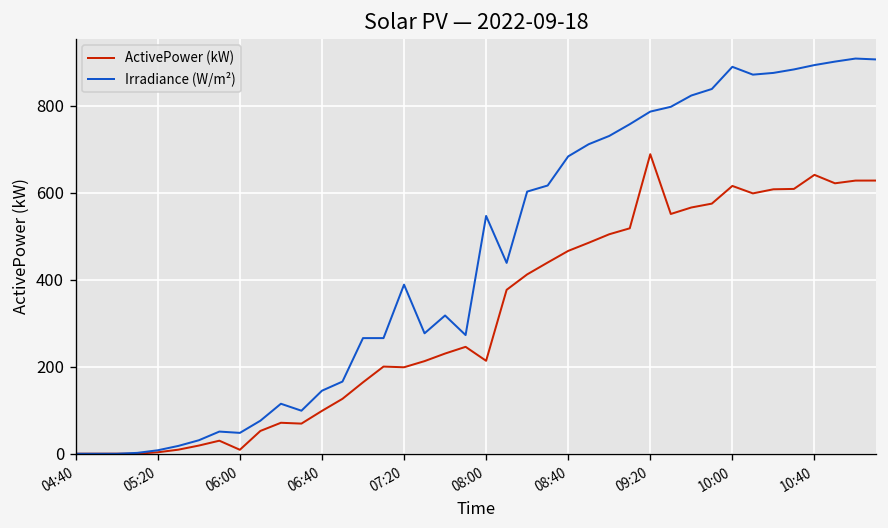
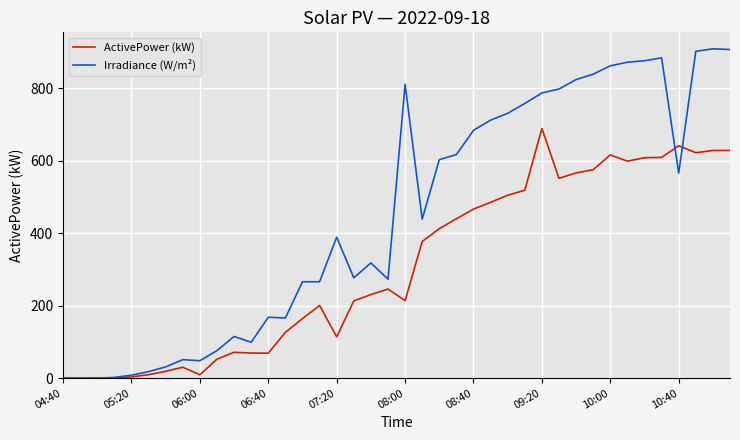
  {
    "ActivePower (kW)": {
      "06:00": 10,
-     "06:40": 100,
-     "07:20": 200,
+     "06:40": 70,
+     "07:20": 110,
      "08:00": 210,
      "08:40": 470,
      "09:20": 690,
      "10:00": 620,
      "10:40": 640
    },
    "Irradiance (W/m²)": {
      "06:00": 50,
-     "06:40": 150,
+     "06:40": 170,
      "07:20": 390,
-     "08:00": 550,
+     "08:00": 810,
      "08:40": 680,
      "09:20": 790,
-     "10:00": 890,
-     "10:40": 890
+     "10:00": 860,
+     "10:40": 570
    }
  }
